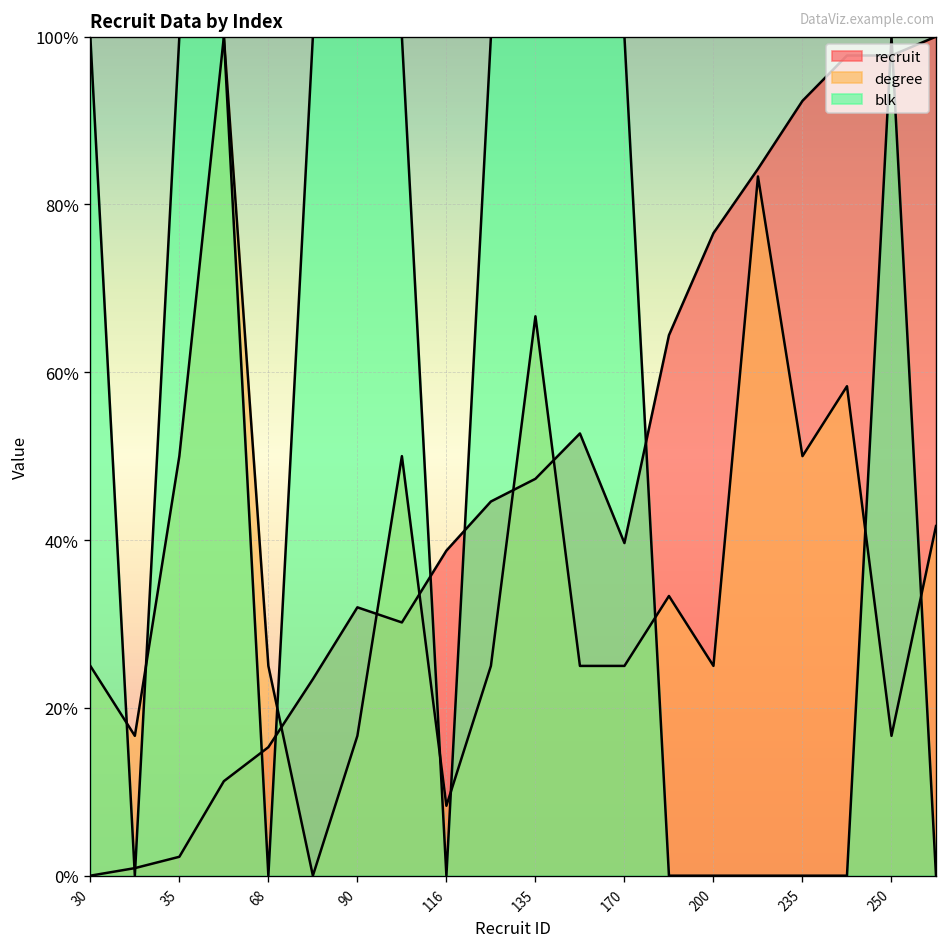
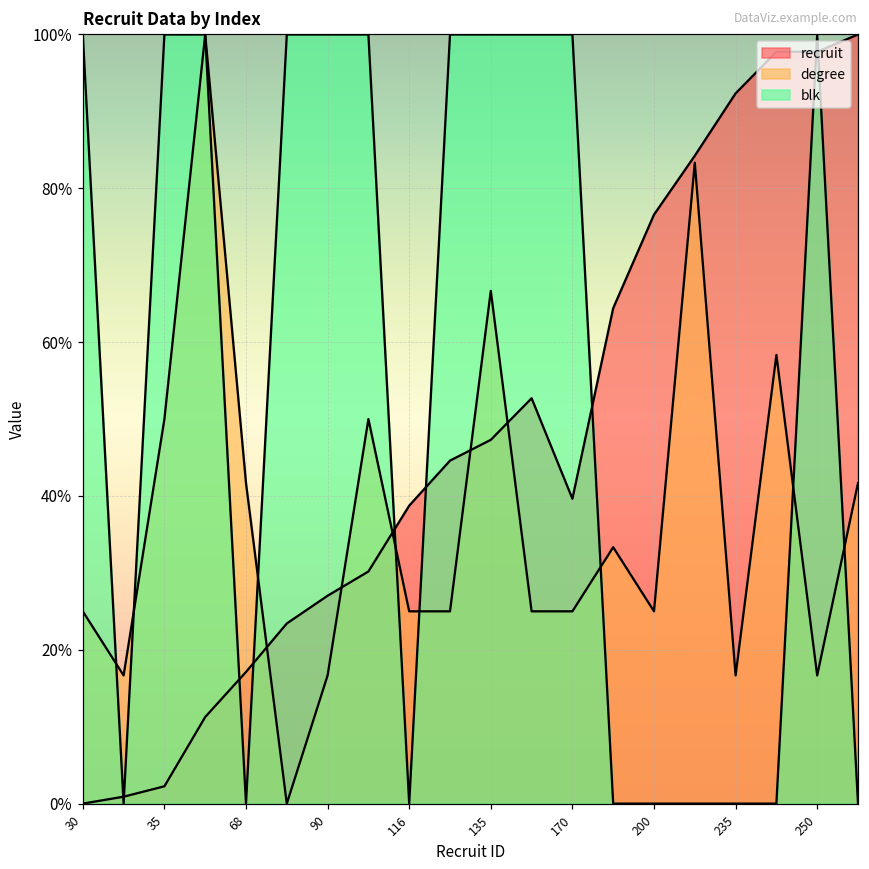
  {
    "recruit": {
      "30": "0%",
      "35": "2%",
-     "68": "15%",
-     "90": "32%",
+     "68": "17%",
+     "90": "27%",
      "116": "39%",
      "135": "47%",
      "170": "40%",
      "200": "77%",
      "235": "92%"
    },
    "degree": {
      "30": "25%",
      "35": "50%",
-     "68": "25%",
+     "68": "42%",
      "90": "17%",
-     "116": "8%",
+     "116": "25%",
      "135": "67%",
      "170": "25%",
      "200": "25%",
-     "235": "50%",
+     "235": "17%",
      "250": "17%"
    },
    "blk": {
      "30": "100%",
      "35": "100%",
      "68": "0%",
      "90": "100%",
      "116": "0%",
      "135": "100%",
      "170": "100%",
      "200": "0%",
      "235": "0%",
      "250": "100%"
    }
  }
